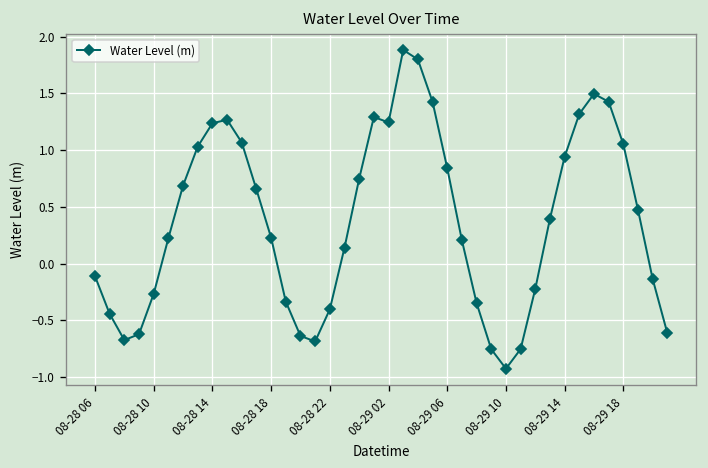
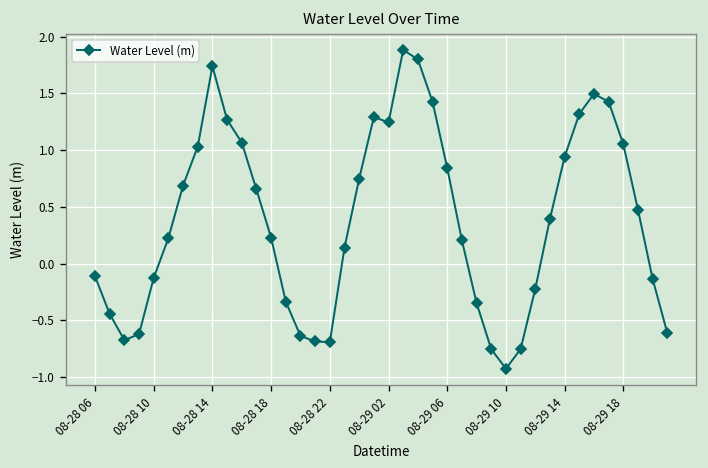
  {
    "08-28 06": -0.1,
-   "08-28 10": -0.3,
-   "08-28 14": 1.2,
+   "08-28 10": -0.1,
+   "08-28 14": 1.7,
    "08-28 18": 0.2,
-   "08-28 22": -0.4,
+   "08-28 22": -0.7,
    "08-29 02": 1.2,
    "08-29 06": 0.8,
    "08-29 10": -0.9,
    "08-29 14": 0.9,
    "08-29 18": 1.1
  }
